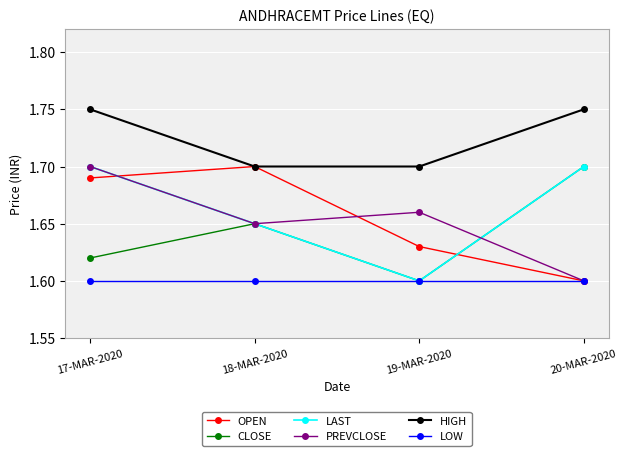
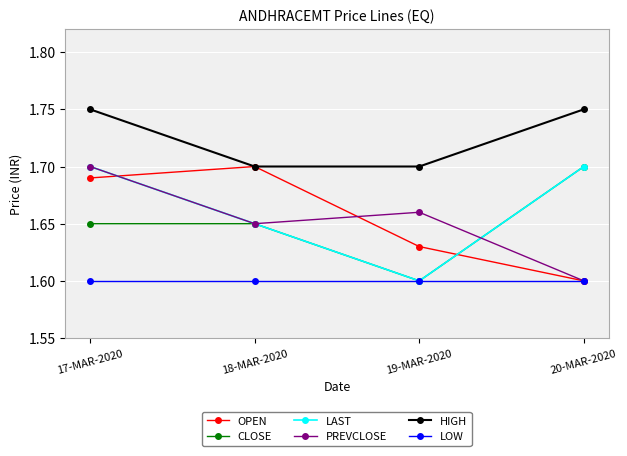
  {
    "OPEN": {
      "17-MAR-2020": 1.69,
      "19-MAR-2020": 1.63
    },
    "CLOSE": {
-     "17-MAR-2020": 1.62
+     "17-MAR-2020": 1.65
    },
    "PREVCLOSE": {
      "19-MAR-2020": 1.66
    },
    "HIGH": {
      "17-MAR-2020": 1.75,
      "19-MAR-2020": 1.70,
      "20-MAR-2020": 1.75
    },
    "LOW": {
      "17-MAR-2020": 1.60,
      "18-MAR-2020": 1.60
    }
  }
